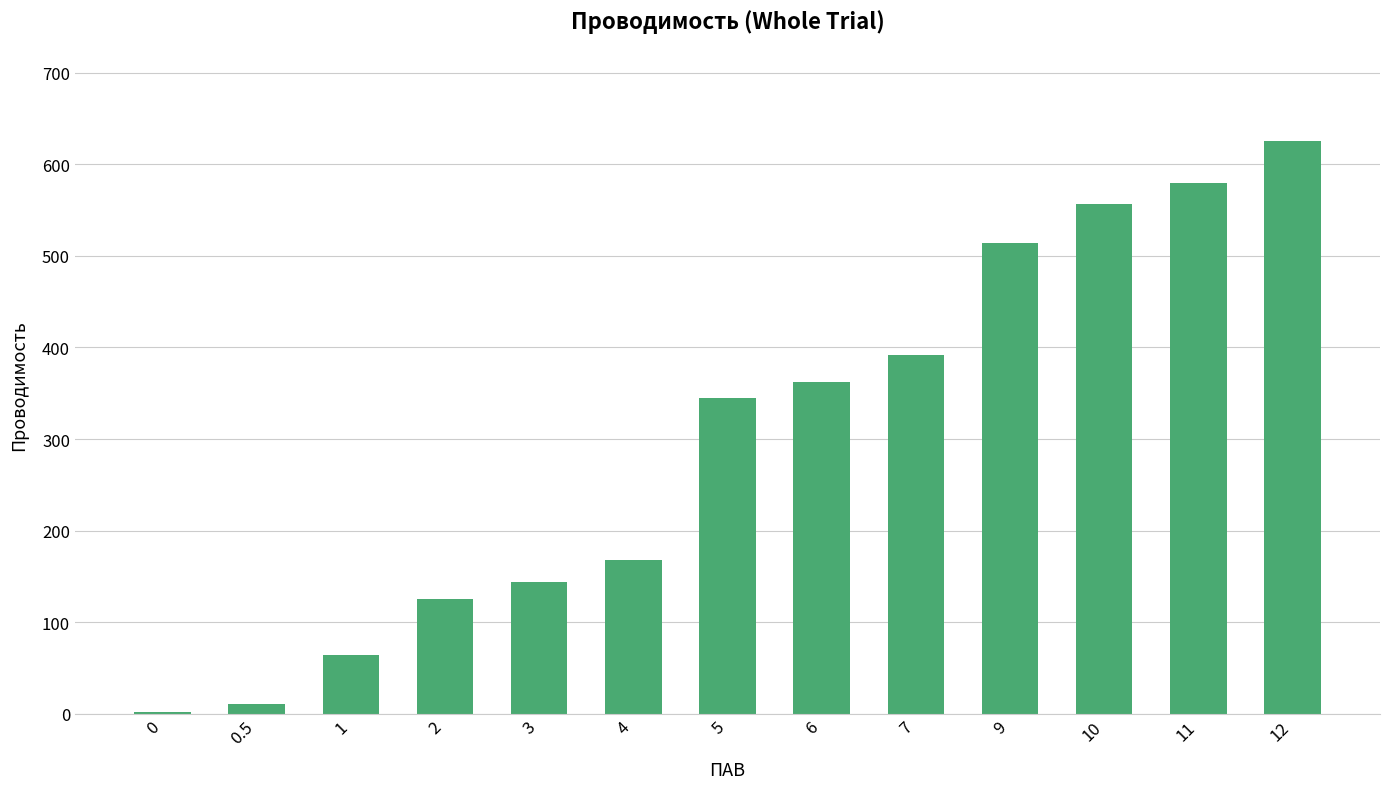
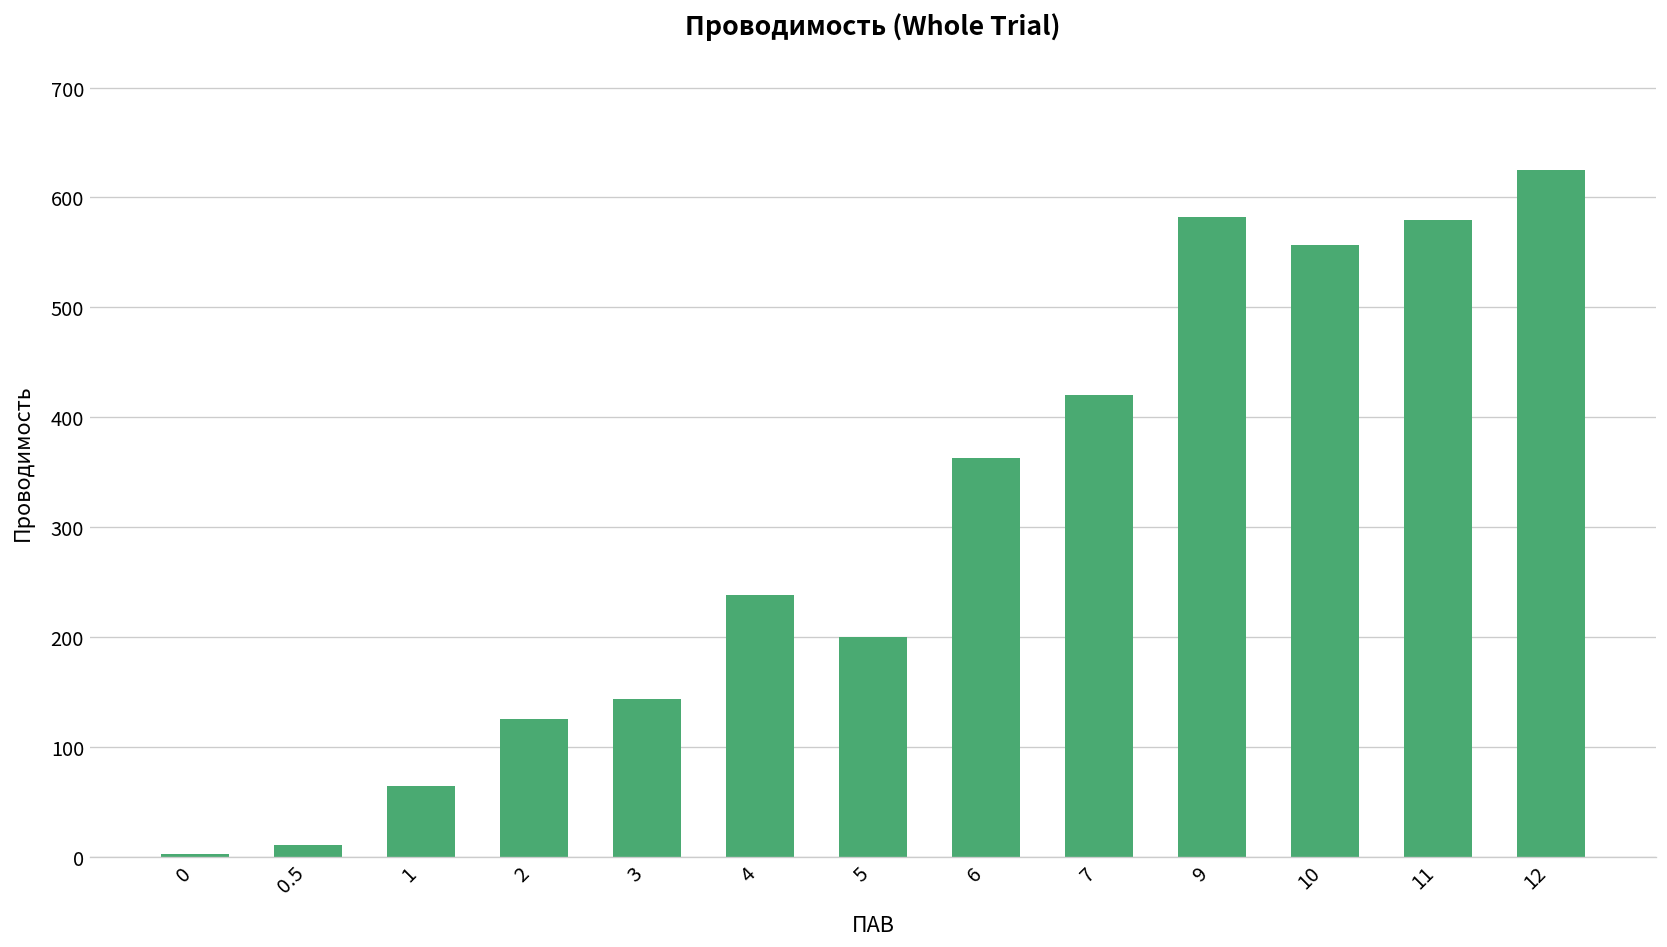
  {
    "0.5": 10,
    "1": 60,
    "2": 130,
    "3": 140,
-   "4": 170,
-   "5": 340,
+   "4": 240,
+   "5": 200,
    "6": 360,
-   "7": 390,
-   "9": 510,
+   "7": 420,
+   "9": 580,
    "10": 560,
    "11": 580,
    "12": 630
  }
